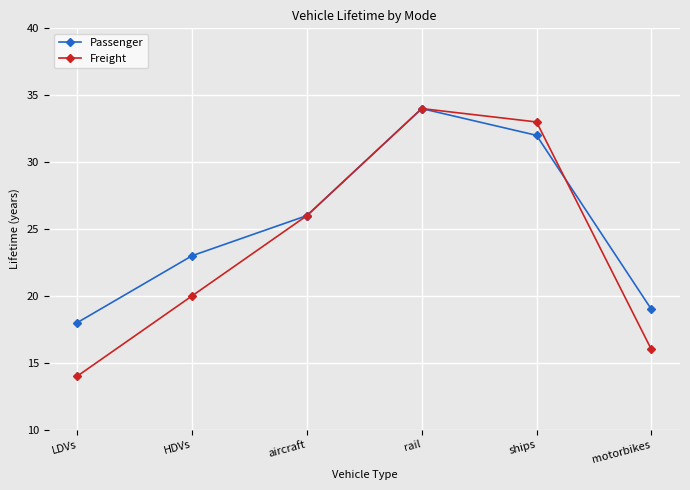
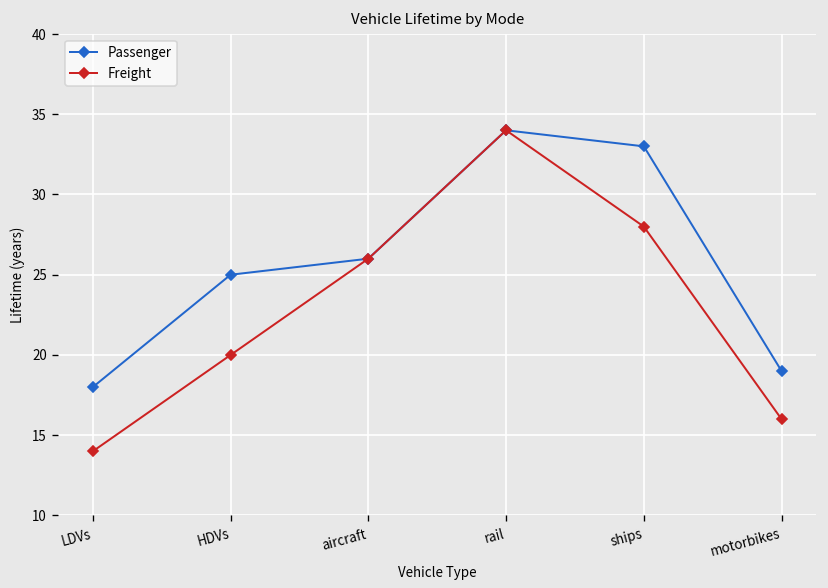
  {
    "Passenger": {
      "LDVs": 18,
-     "HDVs": 23,
-     "ships": 32,
+     "HDVs": 25,
+     "ships": 33,
      "motorbikes": 19
    },
    "Freight": {
      "LDVs": 14,
      "HDVs": 20,
-     "ships": 33,
+     "ships": 28,
      "motorbikes": 16
    }
  }
